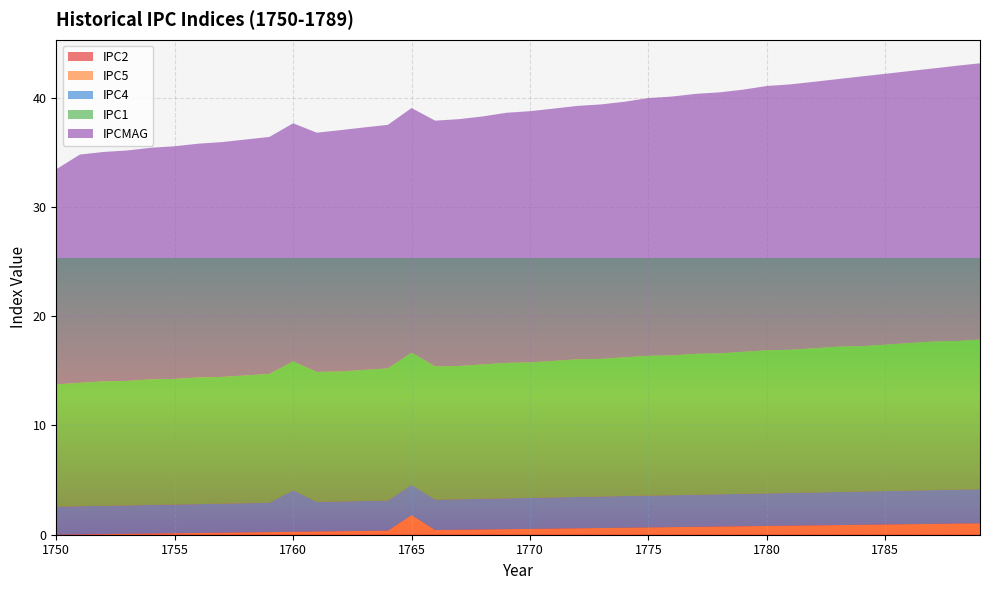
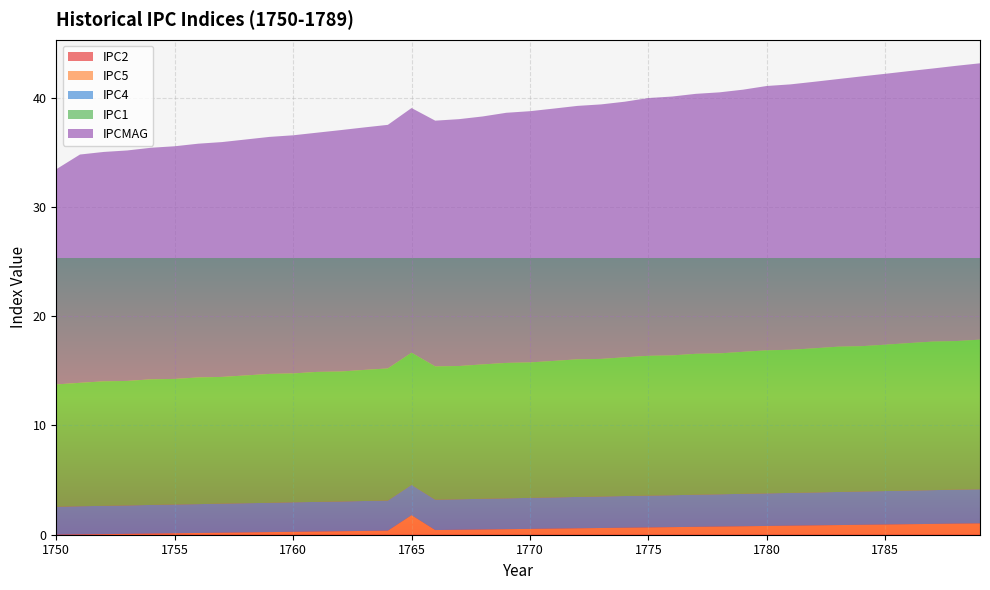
  {
    "IPC2": {
      "1760": 0.0,
      "1765": 0.0,
      "1770": 0.0,
      "1775": 0.0,
      "1780": 0.0,
      "1785": 0.0
    },
    "IPC5": {
      "1760": 0.3,
      "1765": 1.8,
      "1770": 0.5,
      "1775": 0.7,
      "1780": 0.8,
      "1785": 0.9
    },
    "IPC4": {
      "1750": 2.6,
      "1755": 2.6,
-     "1760": 3.8,
+     "1760": 2.7,
      "1765": 2.8,
      "1770": 2.8,
      "1775": 2.9,
      "1780": 3.0,
      "1785": 3.1
    },
    "IPC1": {
      "1750": 11.2,
      "1755": 11.5,
      "1760": 11.8,
      "1765": 12.1,
      "1770": 12.4,
      "1775": 12.8,
      "1780": 13.1,
      "1785": 13.4
    },
    "IPCMAG": {
      "1750": 19.7,
      "1755": 21.3,
      "1760": 21.8,
      "1765": 22.4,
      "1770": 23.0,
      "1775": 23.6,
      "1780": 24.2,
      "1785": 24.8
    }
  }
